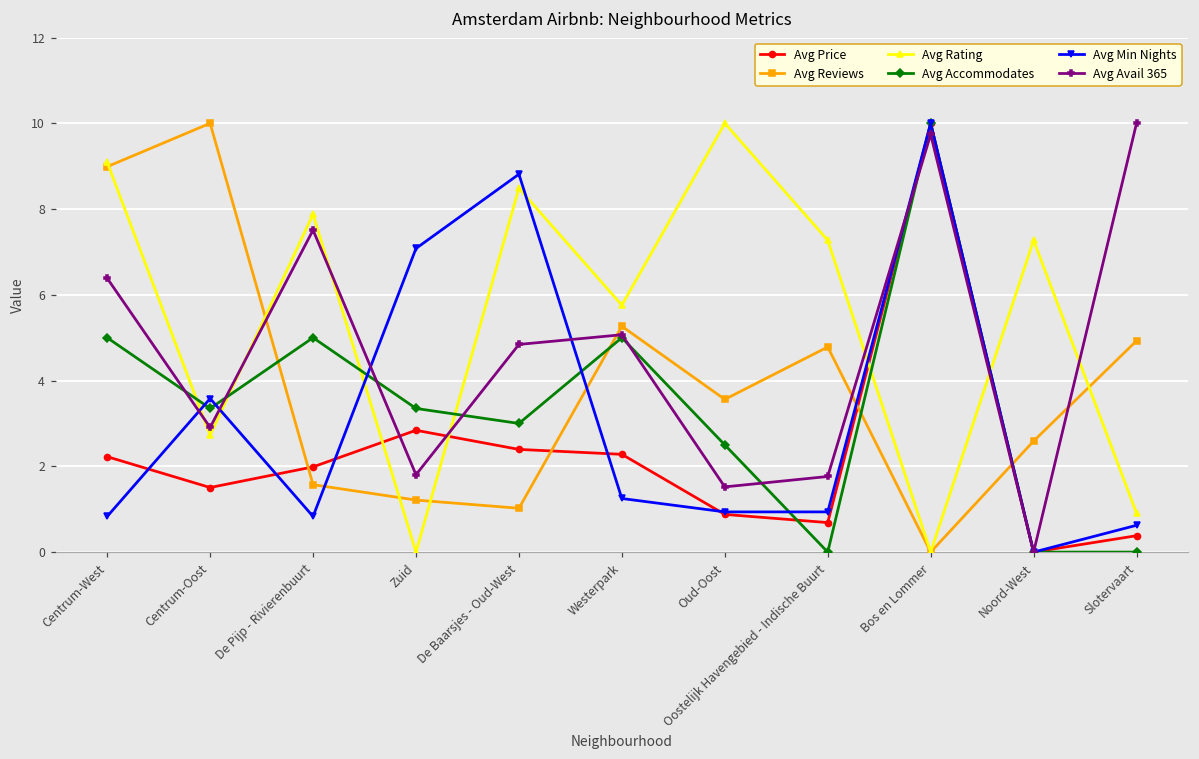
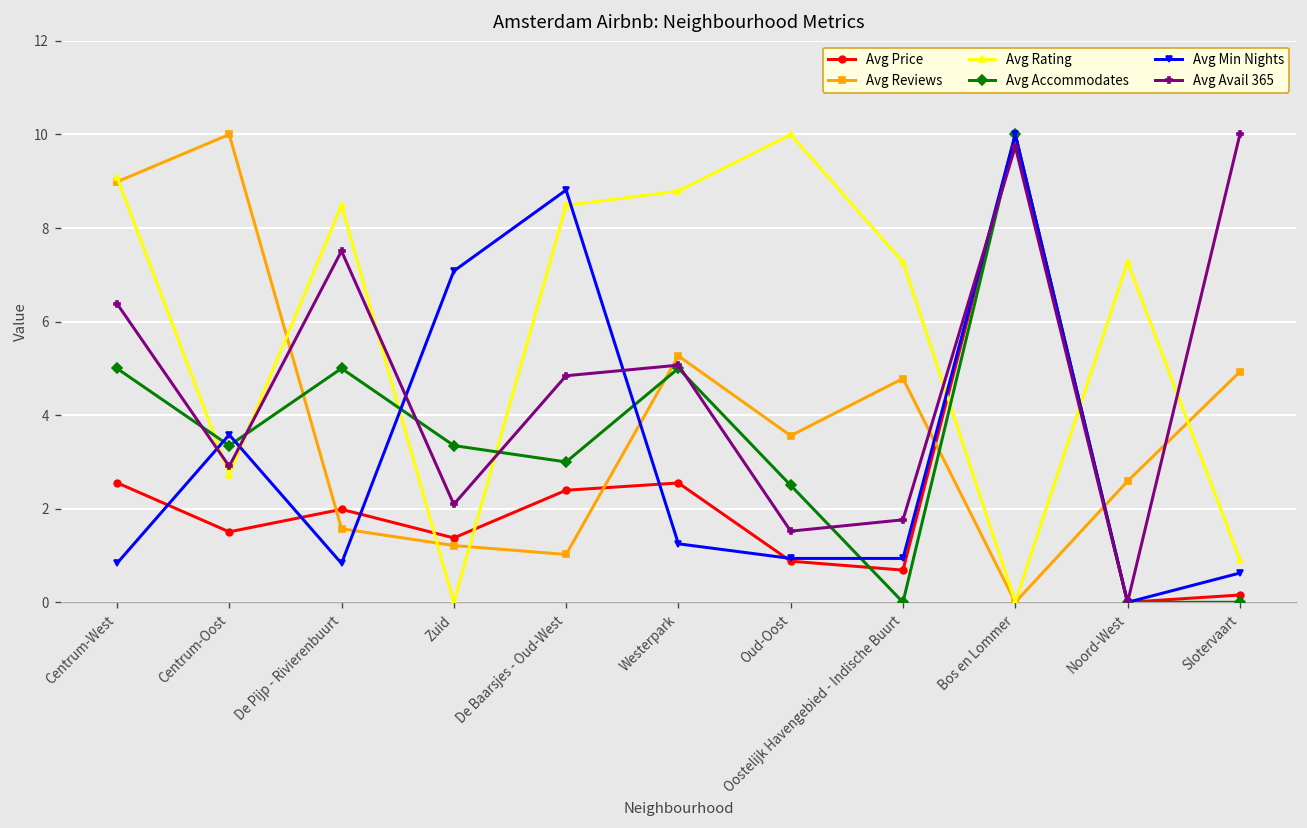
  {
    "Avg Price": {
-     "Centrum-West": 2.2,
+     "Centrum-West": 2.6,
      "Centrum-Oost": 1.5,
      "De Pijp - Rivierenbuurt": 2.0,
-     "Zuid": 2.8,
+     "Zuid": 1.4,
      "De Baarsjes - Oud-West": 2.4,
-     "Westerpark": 2.3,
+     "Westerpark": 2.6,
      "Oostelijk Havengebied - Indische Buurt": 0.7,
-     "Slotervaart": 0.4
+     "Slotervaart": 0.2
    },
    "Avg Reviews": {
      "Centrum-West": 9.0,
      "Centrum-Oost": 10.0,
      "De Pijp - Rivierenbuurt": 1.6,
      "Zuid": 1.2,
      "De Baarsjes - Oud-West": 1.0,
      "Westerpark": 5.3,
      "Oud-Oost": 3.6,
      "Oostelijk Havengebied - Indische Buurt": 4.8,
      "Noord-West": 2.6,
      "Slotervaart": 4.9
    },
    "Avg Rating": {
      "Centrum-West": 9.1,
      "Centrum-Oost": 2.7,
-     "De Pijp - Rivierenbuurt": 7.9,
+     "De Pijp - Rivierenbuurt": 8.5,
      "Zuid": 0.0,
      "De Baarsjes - Oud-West": 8.5,
-     "Westerpark": 5.8,
+     "Westerpark": 8.8,
      "Oud-Oost": 10.0,
      "Oostelijk Havengebied - Indische Buurt": 7.3,
      "Noord-West": 7.3,
      "Slotervaart": 0.9
    },
    "Avg Accommodates": {
      "Centrum-West": 5.0,
      "Centrum-Oost": 3.3,
      "De Pijp - Rivierenbuurt": 5.0,
      "Zuid": 3.3,
      "De Baarsjes - Oud-West": 3.0,
      "Westerpark": 5.0,
      "Oud-Oost": 2.5,
      "Oostelijk Havengebied - Indische Buurt": 0.0,
      "Slotervaart": 0.0
    },
    "Avg Min Nights": {
      "Centrum-West": 0.8,
      "Centrum-Oost": 3.6,
      "De Pijp - Rivierenbuurt": 0.8,
      "Zuid": 7.1,
      "De Baarsjes - Oud-West": 8.8,
      "Westerpark": 1.3,
      "Oostelijk Havengebied - Indische Buurt": 0.9,
      "Slotervaart": 0.6
    },
    "Avg Avail 365": {
      "Centrum-West": 6.4,
      "Centrum-Oost": 2.9,
      "De Pijp - Rivierenbuurt": 7.5,
-     "Zuid": 1.8,
+     "Zuid": 2.1,
      "De Baarsjes - Oud-West": 4.8,
      "Westerpark": 5.1,
      "Oud-Oost": 1.5,
      "Oostelijk Havengebied - Indische Buurt": 1.8,
      "Bos en Lommer": 9.7,
      "Slotervaart": 10.0
    }
  }
